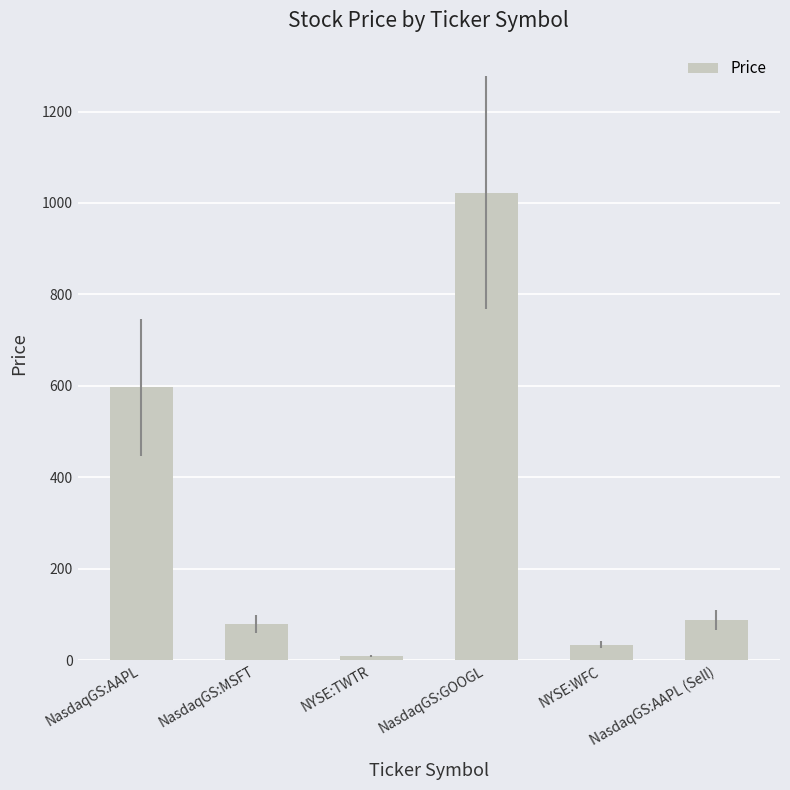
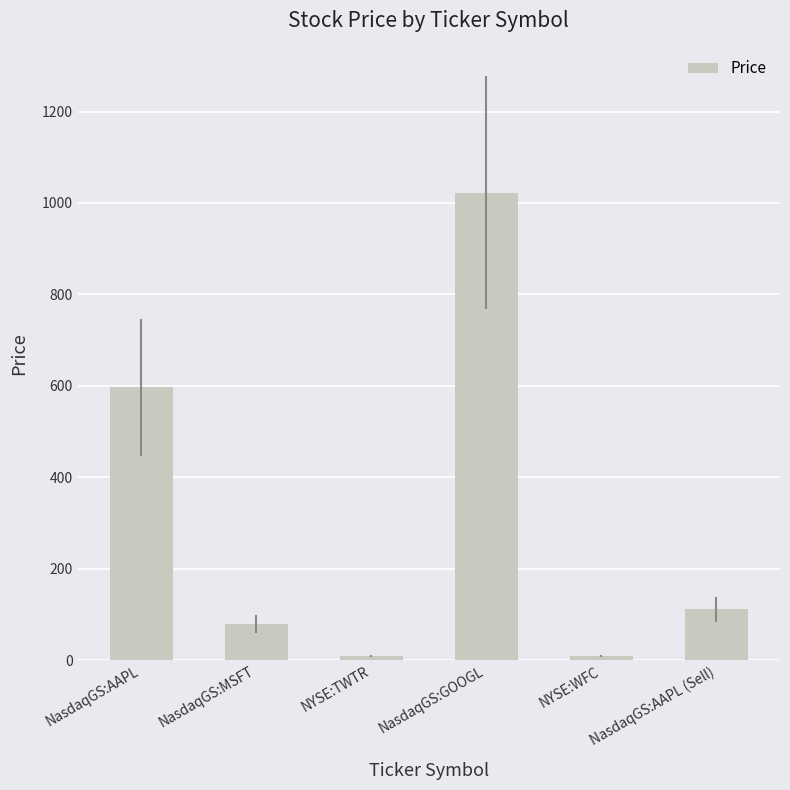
  {
    "NasdaqGS:AAPL": 600,
    "NasdaqGS:MSFT": 80,
    "NYSE:TWTR": 10,
    "NasdaqGS:GOOGL": 1020,
-   "NYSE:WFC": 30,
-   "NasdaqGS:AAPL (Sell)": 90
+   "NYSE:WFC": 10,
+   "NasdaqGS:AAPL (Sell)": 110
  }
